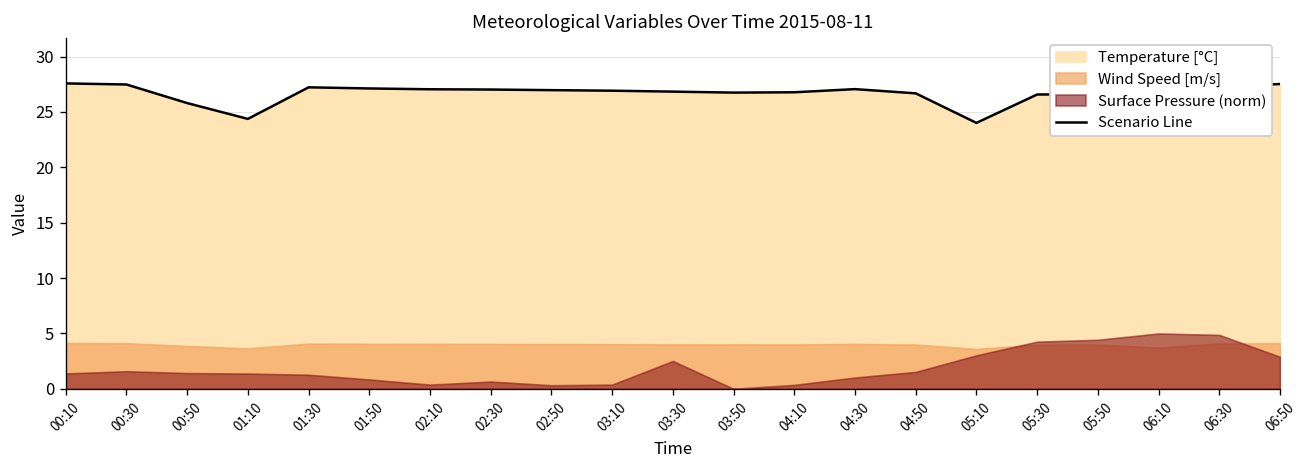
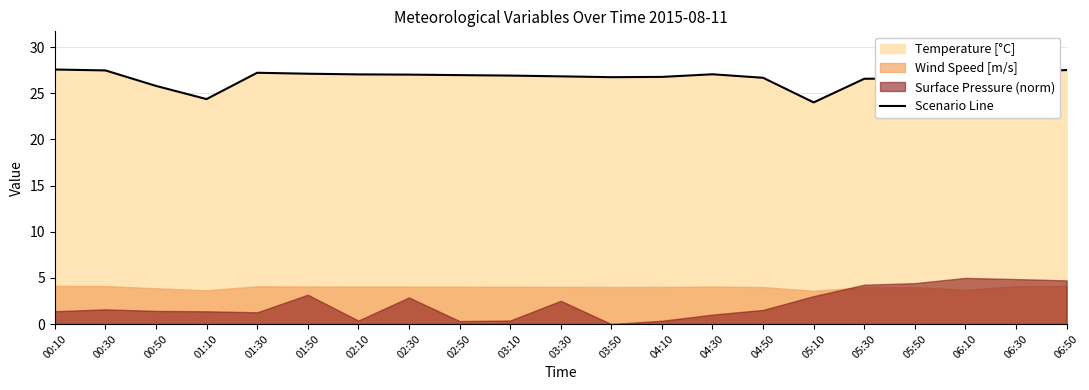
  {
    "Temperature [°C]": {
      "00:10": 28,
      "00:30": 27,
      "00:50": 26,
      "01:10": 24,
      "01:30": 27,
      "01:50": 27,
      "02:10": 27,
      "02:30": 27,
      "02:50": 27,
      "03:10": 27,
      "03:30": 27,
      "03:50": 27,
      "04:10": 27,
      "04:30": 27,
      "04:50": 27,
      "05:10": 24,
      "05:30": 27,
      "06:50": 28
    },
    "Wind Speed [m/s]": {
      "00:10": 4,
      "00:30": 4,
      "00:50": 4,
      "01:10": 4,
      "01:30": 4,
      "01:50": 4,
      "02:10": 4,
      "02:30": 4,
      "02:50": 4,
      "03:10": 4,
      "03:30": 4,
      "03:50": 4,
      "04:10": 4,
      "04:30": 4,
      "04:50": 4,
      "05:10": 4,
      "05:50": 4,
      "06:10": 4,
      "06:30": 4,
      "06:50": 4
    },
    "Surface Pressure (norm)": {
      "00:10": 1,
      "00:30": 2,
      "00:50": 1,
      "01:10": 1,
      "01:30": 1,
-     "01:50": 1,
+     "01:50": 3,
      "02:10": 0,
-     "02:30": 1,
+     "02:30": 3,
      "02:50": 0,
      "03:10": 0,
      "03:30": 3,
      "03:50": 0,
      "04:10": 0,
      "04:30": 1,
      "04:50": 2,
      "05:10": 3,
      "05:50": 4,
      "06:10": 5,
      "06:30": 5,
-     "06:50": 3
+     "06:50": 5
    }
  }
